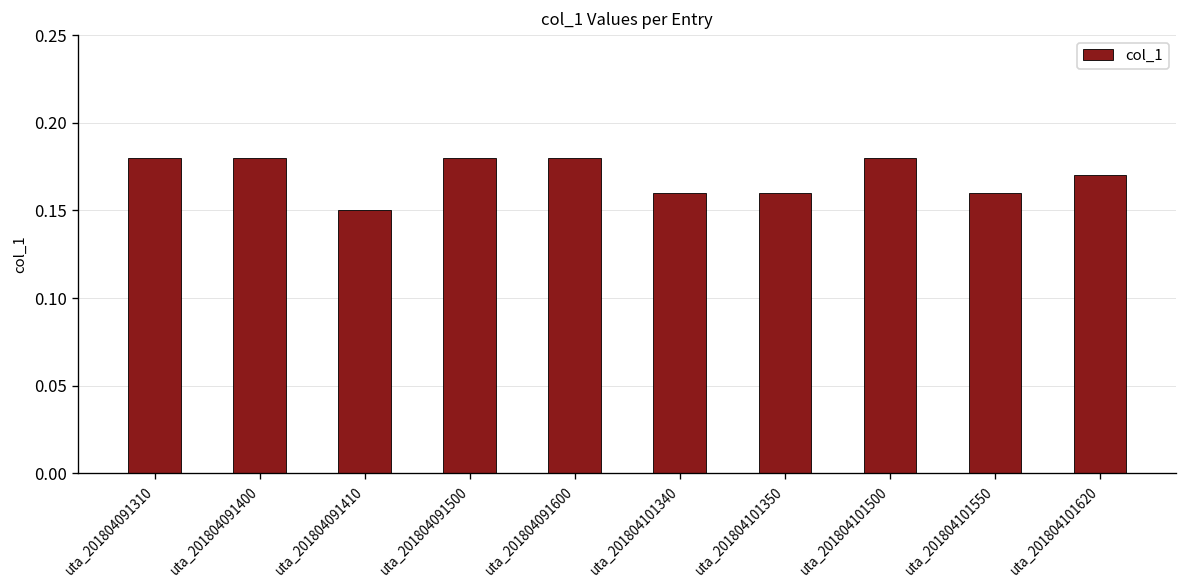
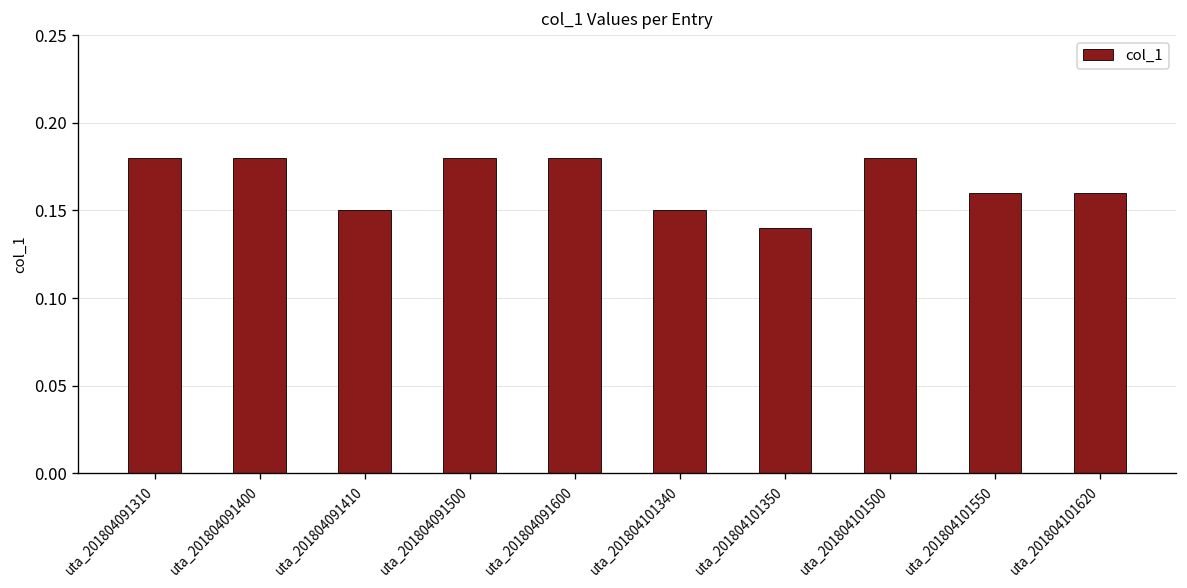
  {
    "uta_201804091310": 0.18,
    "uta_201804091400": 0.18,
    "uta_201804091410": 0.15,
    "uta_201804091500": 0.18,
    "uta_201804091600": 0.18,
-   "uta_201804101340": 0.16,
-   "uta_201804101350": 0.16,
+   "uta_201804101340": 0.15,
+   "uta_201804101350": 0.14,
    "uta_201804101500": 0.18,
    "uta_201804101550": 0.16,
-   "uta_201804101620": 0.17
+   "uta_201804101620": 0.16
  }
